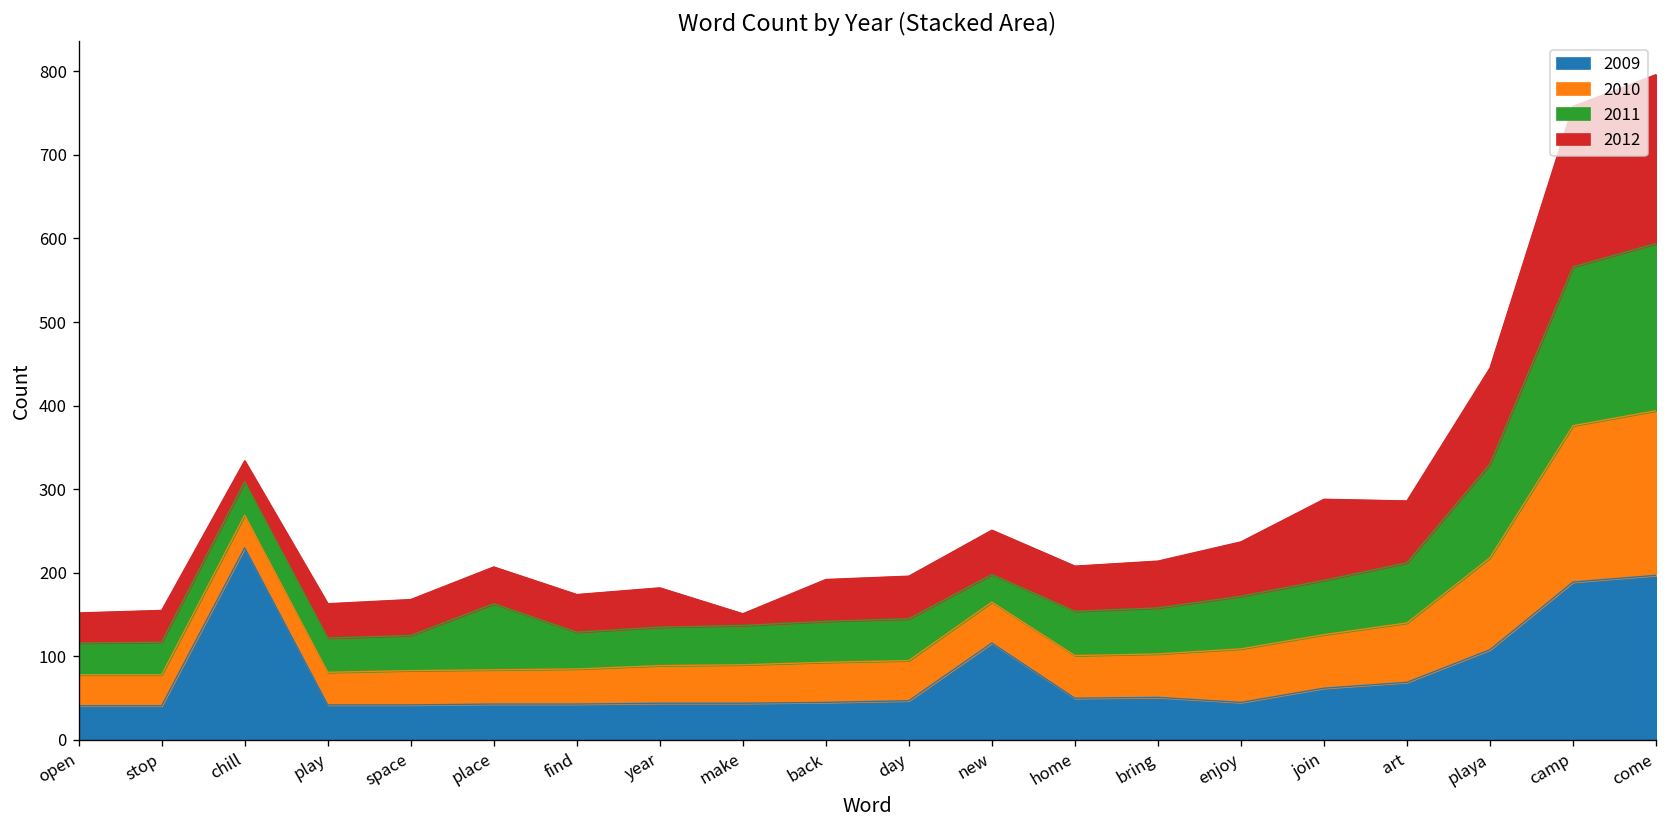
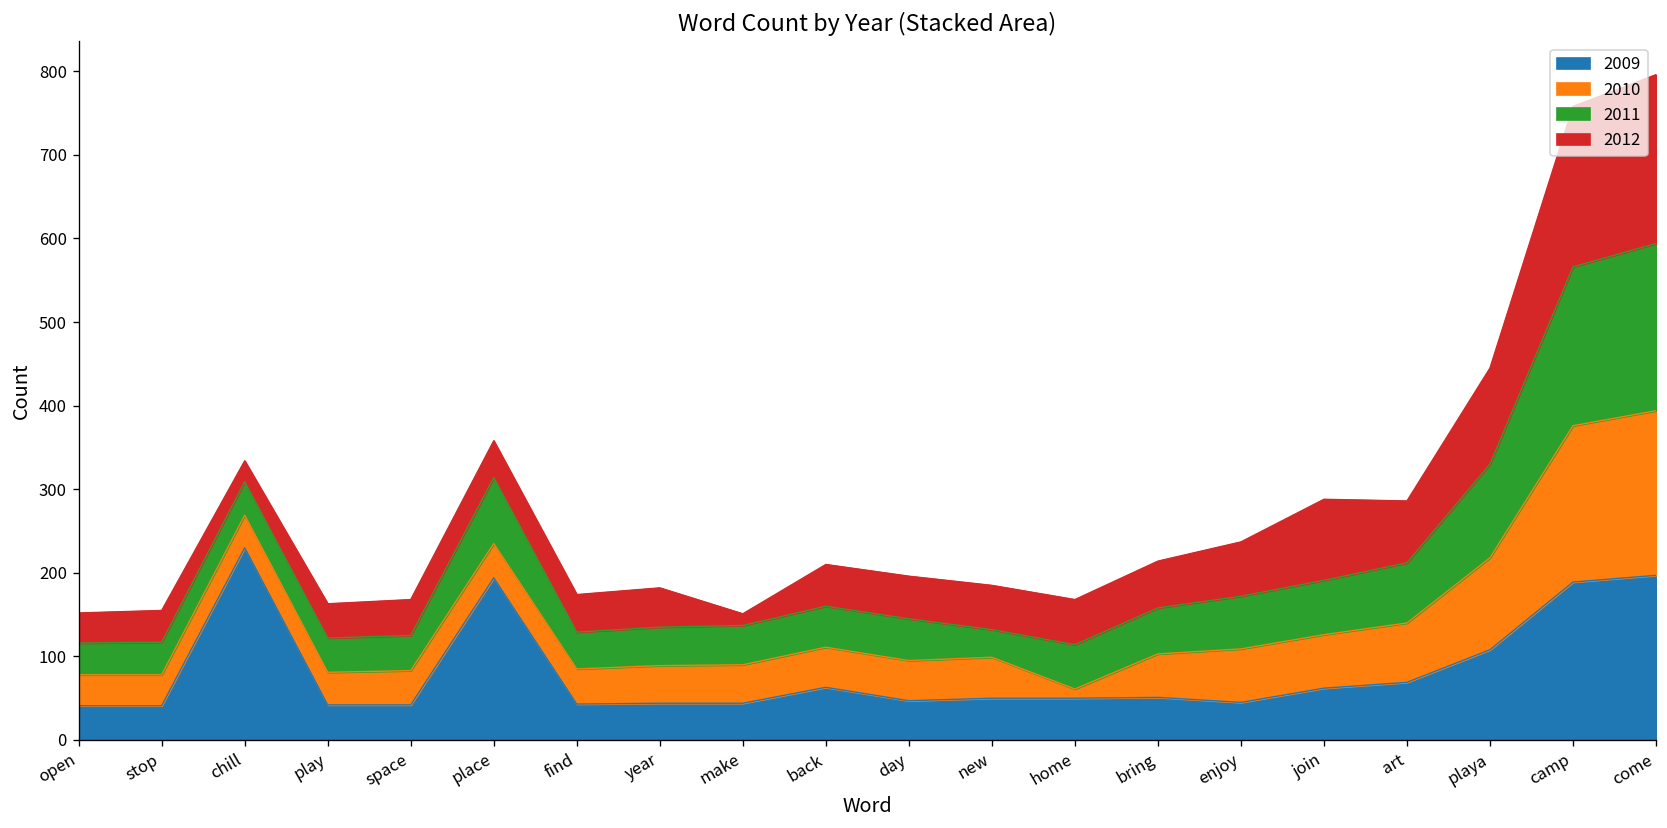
  {
    "2009": {
      "open": 40,
      "stop": 40,
      "chill": 230,
      "play": 40,
      "space": 40,
-     "place": 40,
+     "place": 190,
      "find": 40,
      "year": 40,
      "make": 40,
-     "back": 50,
+     "back": 60,
      "day": 50,
-     "new": 120,
+     "new": 50,
      "home": 50,
      "bring": 50,
      "enjoy": 50,
      "join": 60,
      "art": 70,
      "playa": 110,
      "camp": 190,
      "come": 200
    },
    "2010": {
      "open": 80,
      "stop": 80,
      "chill": 270,
      "play": 80,
      "space": 80,
      "find": 90,
      "year": 90,
      "make": 90,
      "day": 100,
-     "home": 50,
+     "home": 10,
      "bring": 100,
      "enjoy": 110,
      "join": 130,
      "art": 140,
      "playa": 220,
      "camp": 380,
      "come": 390
    },
    "2011": {
      "open": 120,
      "stop": 120,
      "chill": 310,
      "play": 120,
      "space": 130,
      "find": 130,
      "year": 140,
      "make": 140,
      "day": 150,
      "bring": 160,
      "enjoy": 170,
      "join": 190,
      "art": 210,
      "playa": 330,
      "camp": 570,
      "come": 590
    },
    "2012": {
      "open": 40,
      "stop": 40,
      "chill": 30,
      "play": 40,
      "space": 40,
      "place": 40,
      "find": 50,
      "year": 50,
      "make": 10,
      "back": 50,
      "day": 50,
      "new": 50,
      "home": 50,
      "bring": 60,
      "enjoy": 70,
      "join": 100,
      "art": 70,
      "playa": 120,
      "come": 200
    }
  }
